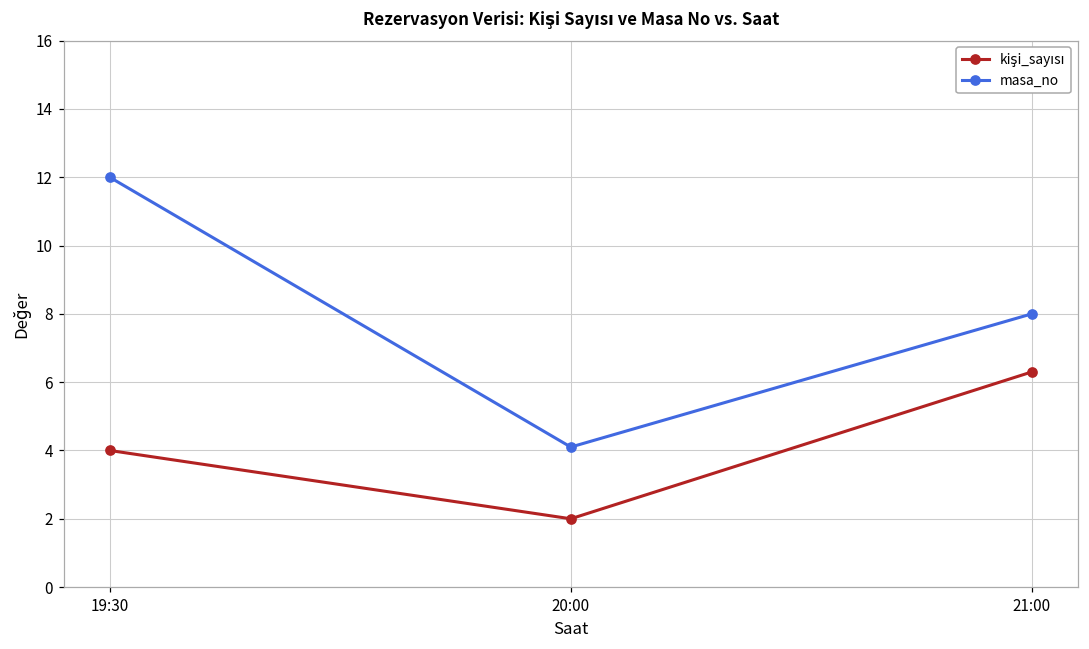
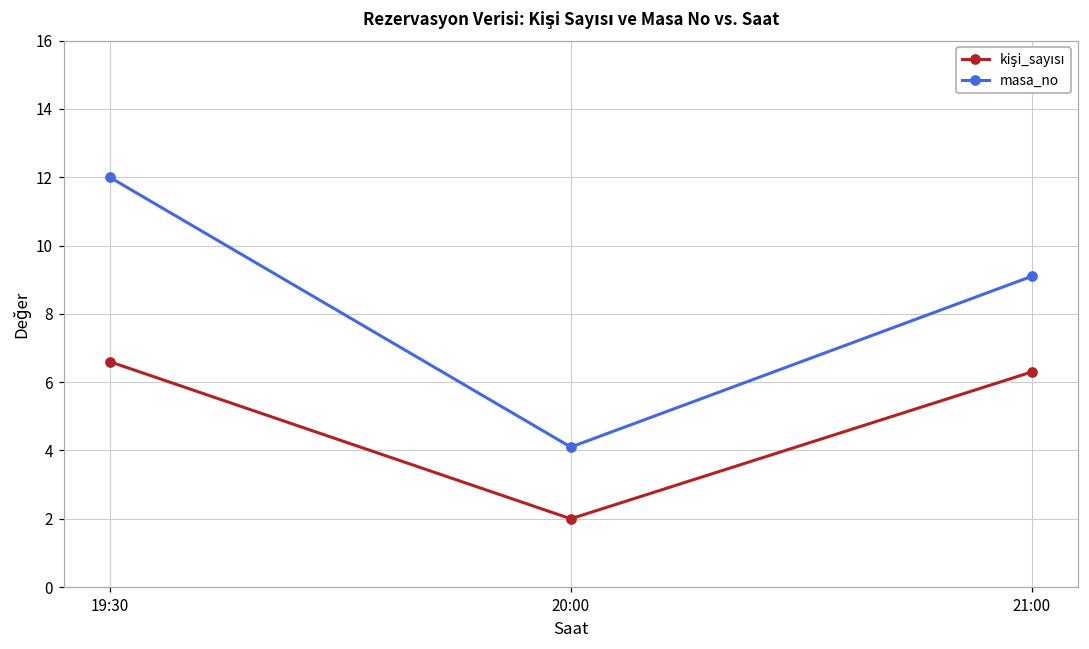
  {
    "kişi_sayısı": {
-     "19:30": 4.0,
+     "19:30": 6.6,
      "20:00": 2.0,
      "21:00": 6.3
    },
    "masa_no": {
      "19:30": 12.0,
      "20:00": 4.1,
-     "21:00": 8.0
+     "21:00": 9.1
    }
  }
